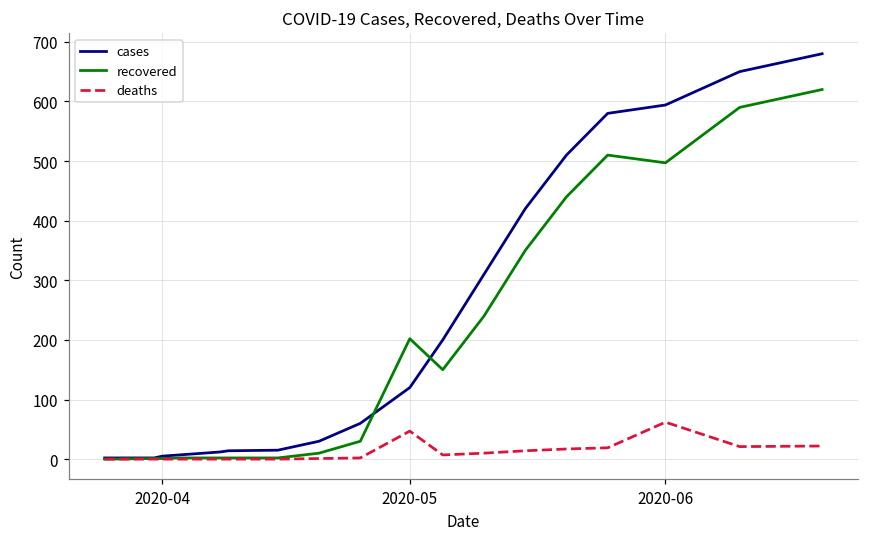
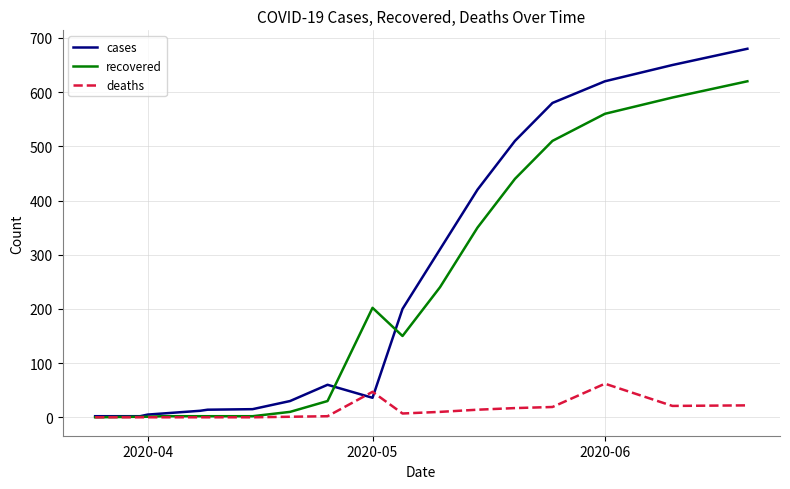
  {
    "cases": {
-     "2020-05": 120,
-     "2020-06": 590
+     "2020-05": 40,
+     "2020-06": 620
    },
    "recovered": {
      "2020-05": 200,
-     "2020-06": 500
+     "2020-06": 560
    },
    "deaths": {
      "2020-05": 50,
      "2020-06": 60
    }
  }
